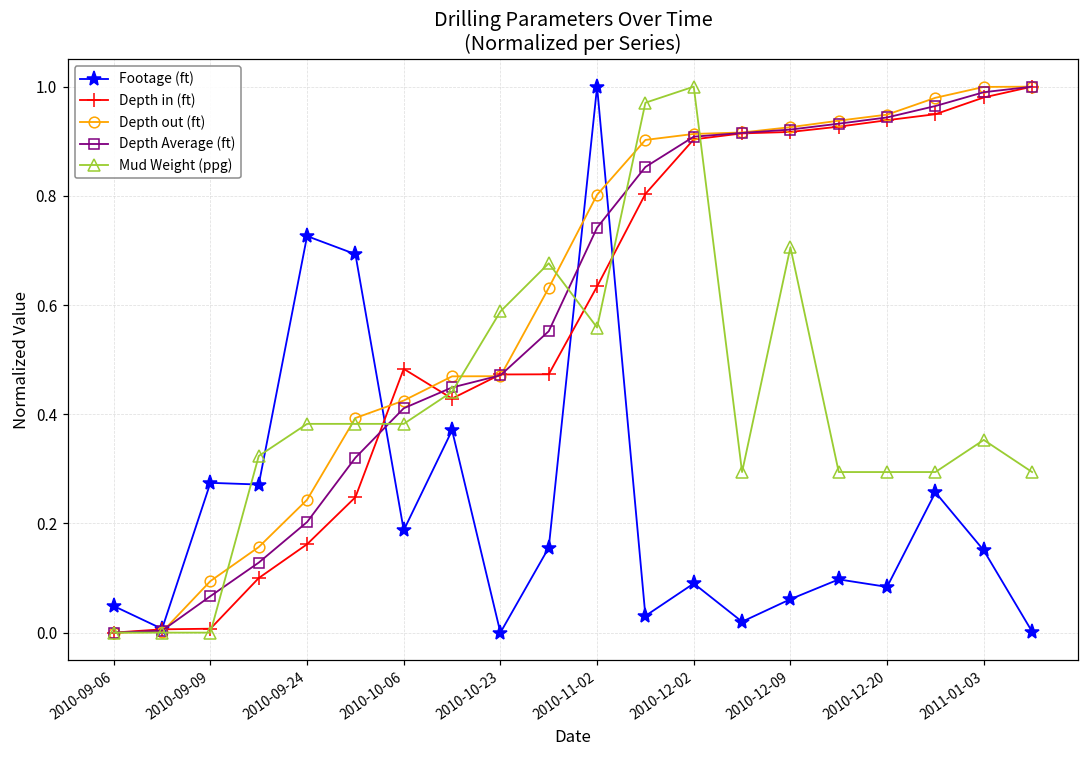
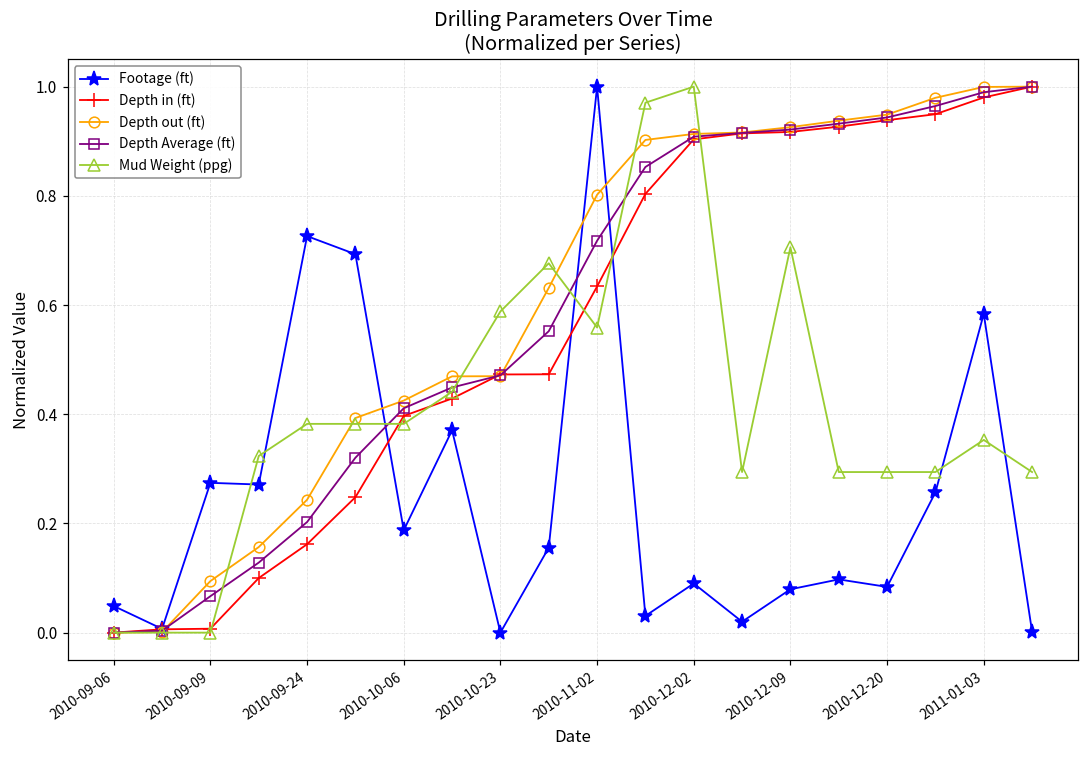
  {
    "Footage (ft)": {
      "2010-09-06": 0.05,
      "2010-09-09": 0.27,
      "2010-09-24": 0.73,
      "2010-10-06": 0.19,
      "2010-10-23": 0.00,
      "2010-11-02": 1.00,
      "2010-12-02": 0.09,
-     "2010-12-09": 0.06,
+     "2010-12-09": 0.08,
      "2010-12-20": 0.08,
-     "2011-01-03": 0.15
+     "2011-01-03": 0.58
    },
    "Depth in (ft)": {
      "2010-09-09": 0.01,
      "2010-09-24": 0.16,
-     "2010-10-06": 0.48,
+     "2010-10-06": 0.40,
      "2010-11-02": 0.63,
      "2011-01-03": 0.98
    },
    "Depth out (ft)": {
      "2010-09-09": 0.09,
      "2010-09-24": 0.24,
      "2010-10-06": 0.43,
      "2010-11-02": 0.80,
      "2010-12-20": 0.95,
      "2011-01-03": 1.00
    },
    "Depth Average (ft)": {
      "2010-09-09": 0.07,
      "2010-09-24": 0.20,
      "2010-10-06": 0.41,
-     "2010-11-02": 0.74,
+     "2010-11-02": 0.72,
      "2011-01-03": 0.99
    },
    "Mud Weight (ppg)": {
      "2010-09-09": 0.00,
      "2010-09-24": 0.38,
      "2010-10-06": 0.38,
      "2010-10-23": 0.59,
      "2010-11-02": 0.56,
      "2010-12-02": 1.00,
      "2010-12-09": 0.71,
      "2010-12-20": 0.29,
      "2011-01-03": 0.35
    }
  }
